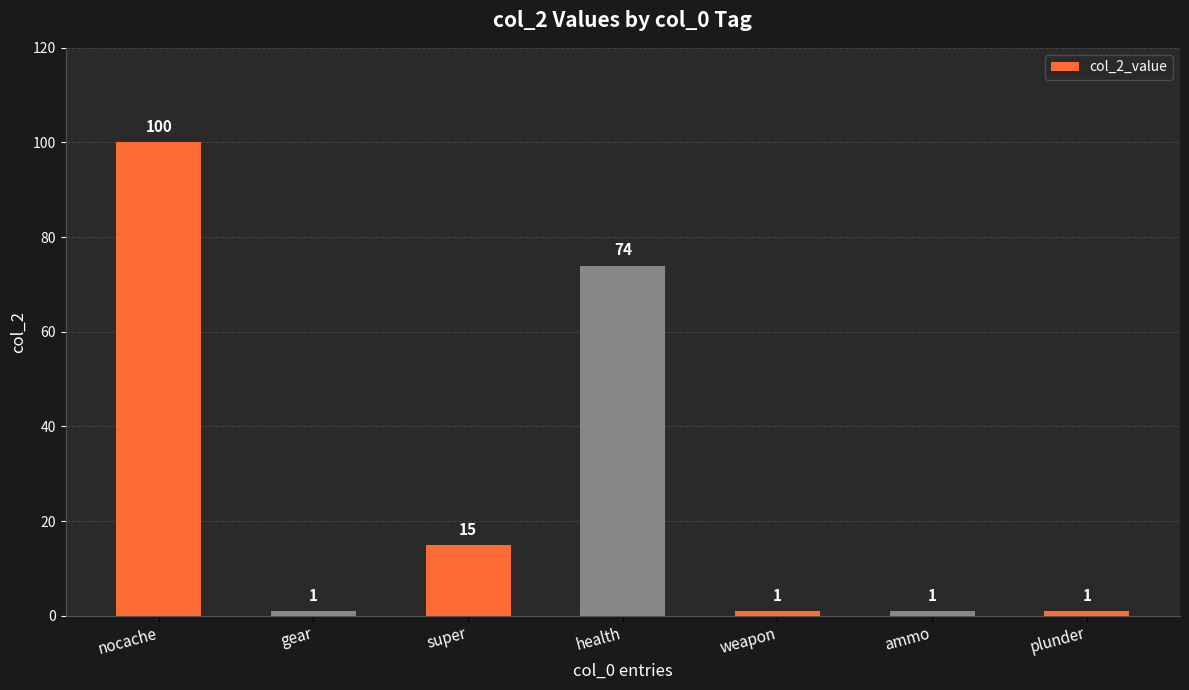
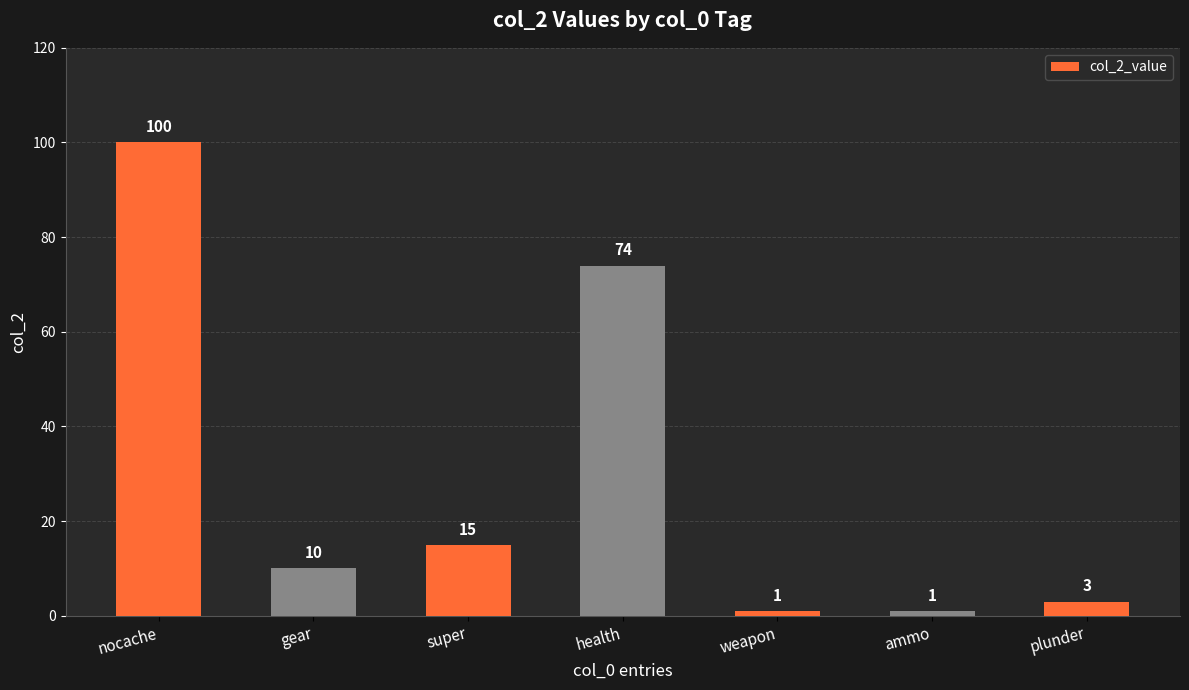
  {
    "nocache": 100,
-   "gear": 1,
+   "gear": 10,
    "super": 15,
    "health": 74,
    "weapon": 1,
    "ammo": 1,
-   "plunder": 1
+   "plunder": 3
  }
